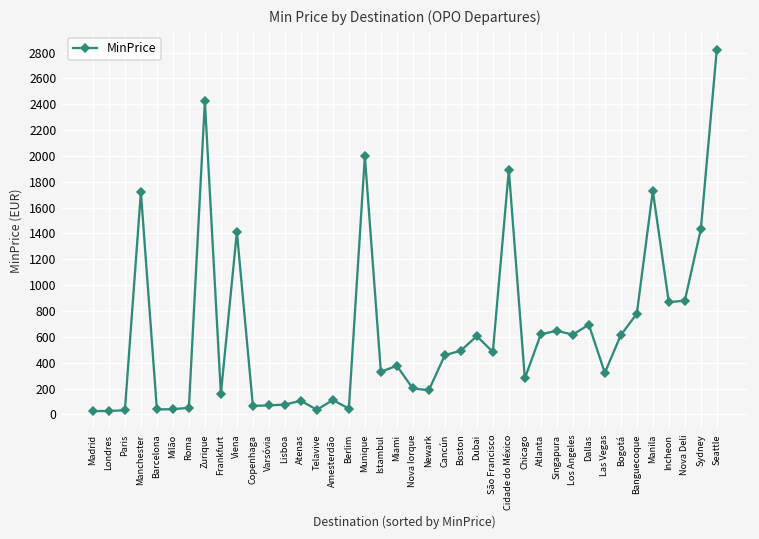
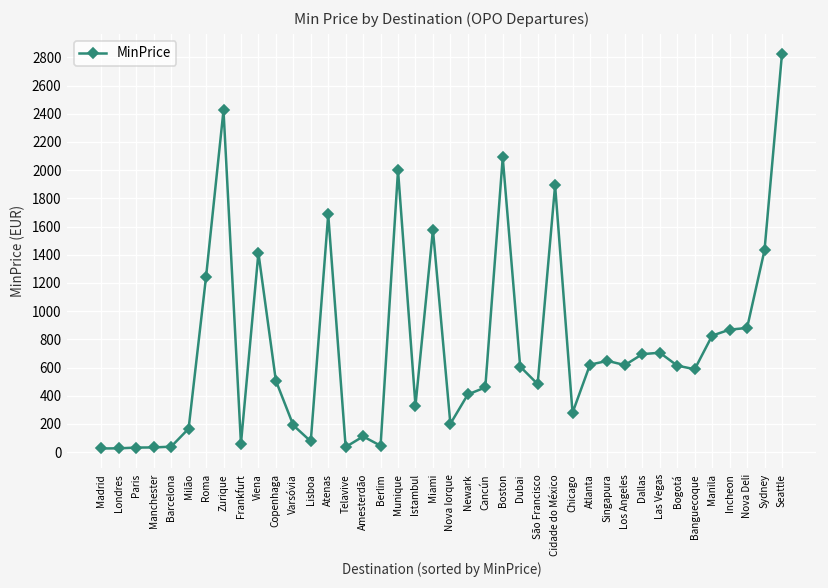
  {
    "Madrid": 30,
    "Londres": 30,
    "Paris": 30,
-   "Manchester": 1720,
+   "Manchester": 30,
    "Barcelona": 40,
-   "Milão": 40,
-   "Roma": 50,
+   "Milão": 170,
+   "Roma": 1240,
    "Zurique": 2420,
-   "Frankfurt": 160,
+   "Frankfurt": 60,
    "Viena": 1410,
-   "Copenhaga": 70,
-   "Varsóvia": 70,
+   "Copenhaga": 510,
+   "Varsóvia": 190,
    "Lisboa": 80,
-   "Atenas": 110,
+   "Atenas": 1690,
    "Telavive": 40,
    "Amesterdão": 110,
    "Berlim": 50,
    "Munique": 2000,
    "Istambul": 330,
-   "Miami": 380,
+   "Miami": 1580,
    "Nova Iorque": 200,
-   "Newark": 190,
+   "Newark": 410,
    "Cancún": 460,
-   "Boston": 490,
+   "Boston": 2090,
    "Dubai": 610,
    "São Francisco": 480,
    "Cidade do México": 1890,
    "Chicago": 280,
    "Atlanta": 620,
    "Singapura": 650,
    "Los Angeles": 620,
    "Dallas": 690,
-   "Las Vegas": 320,
+   "Las Vegas": 700,
    "Bogotá": 610,
-   "Banguecoque": 780,
-   "Manila": 1730,
+   "Banguecoque": 590,
+   "Manila": 830,
    "Incheon": 870,
    "Nova Deli": 880,
    "Sydney": 1430,
    "Seattle": 2820
  }
